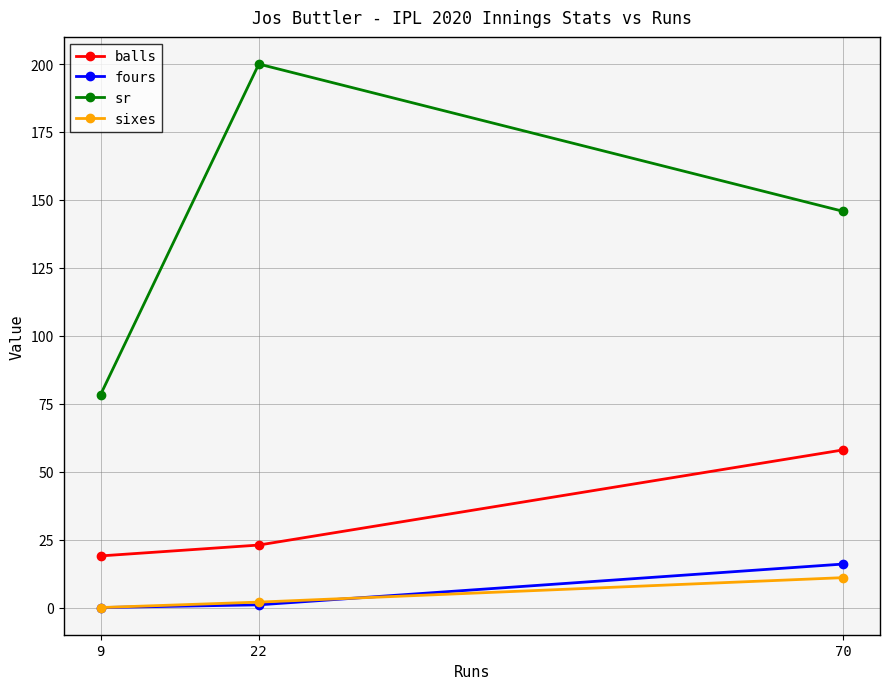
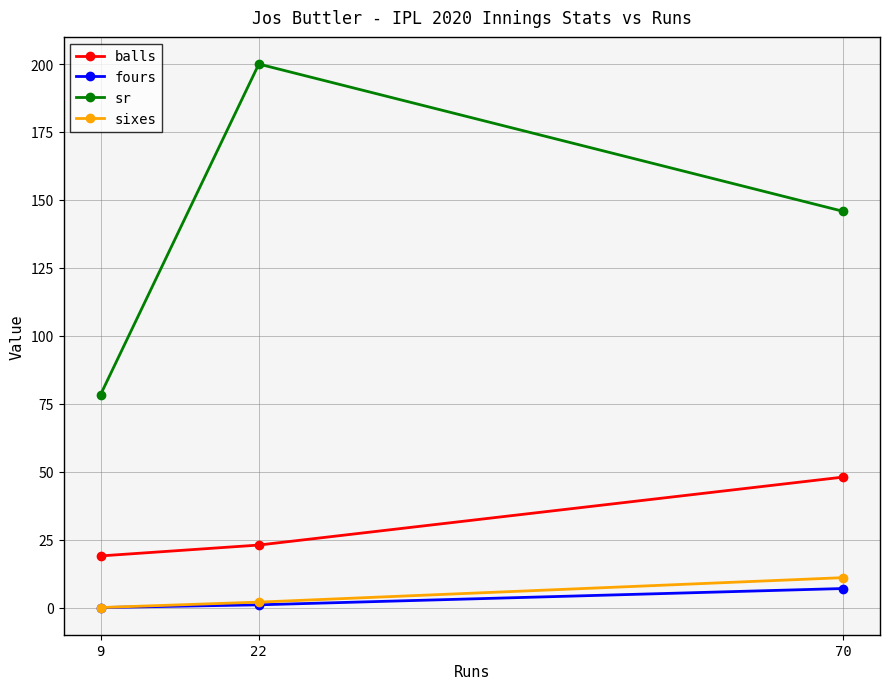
  {
    "balls": {
      "9": 19,
      "22": 23,
-     "70": 58
+     "70": 48
    },
    "fours": {
      "22": 1,
-     "70": 16
+     "70": 7
    },
    "sr": {
      "9": 78,
      "22": 200,
      "70": 146
    },
    "sixes": {
      "22": 2,
      "70": 11
    }
  }
